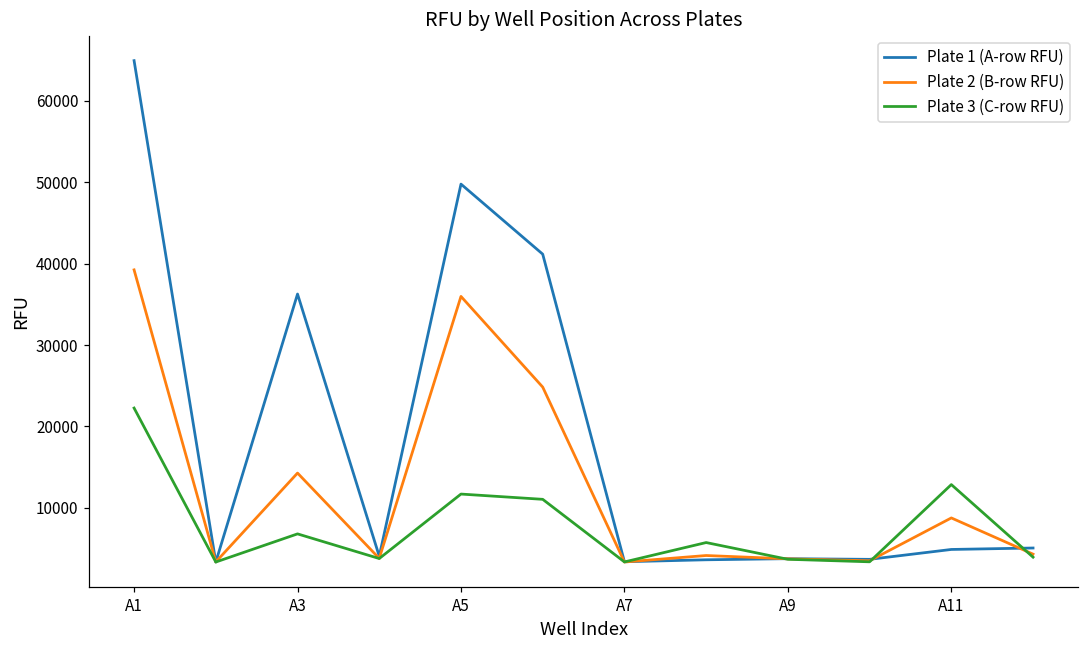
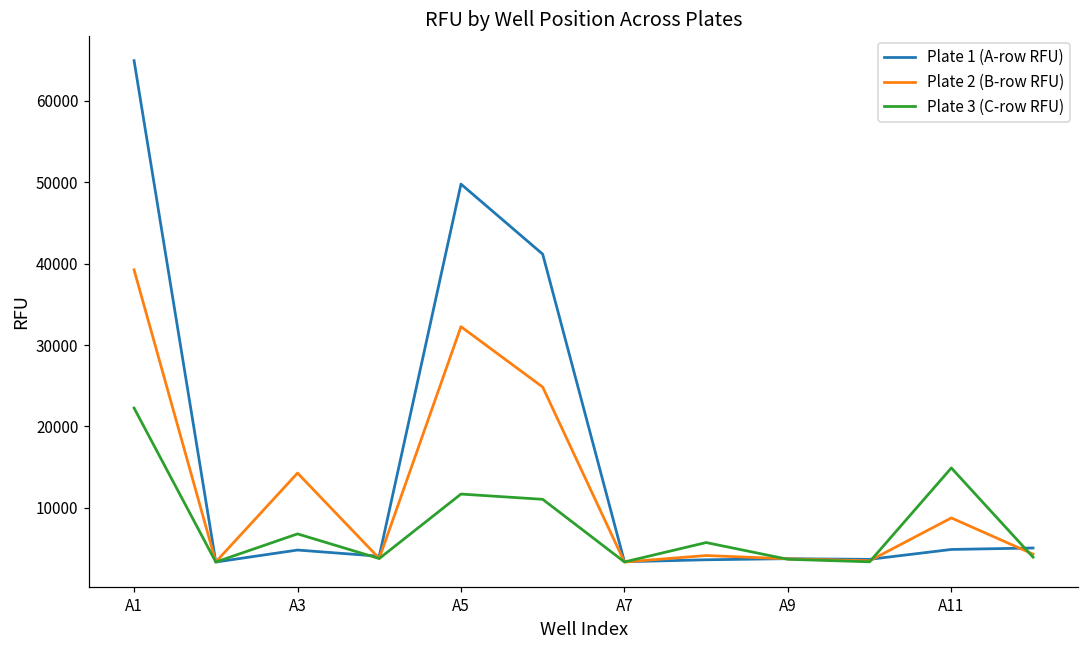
  {
    "Plate 1 (A-row RFU)": {
      "A1": 65000,
-     "A3": 36000,
+     "A3": 5000,
      "A5": 50000,
      "A11": 5000
    },
    "Plate 2 (B-row RFU)": {
      "A1": 39000,
      "A3": 14000,
-     "A5": 36000,
+     "A5": 32000,
      "A11": 9000
    },
    "Plate 3 (C-row RFU)": {
      "A1": 22000,
      "A3": 7000,
      "A5": 12000,
-     "A11": 13000
+     "A11": 15000
    }
  }
